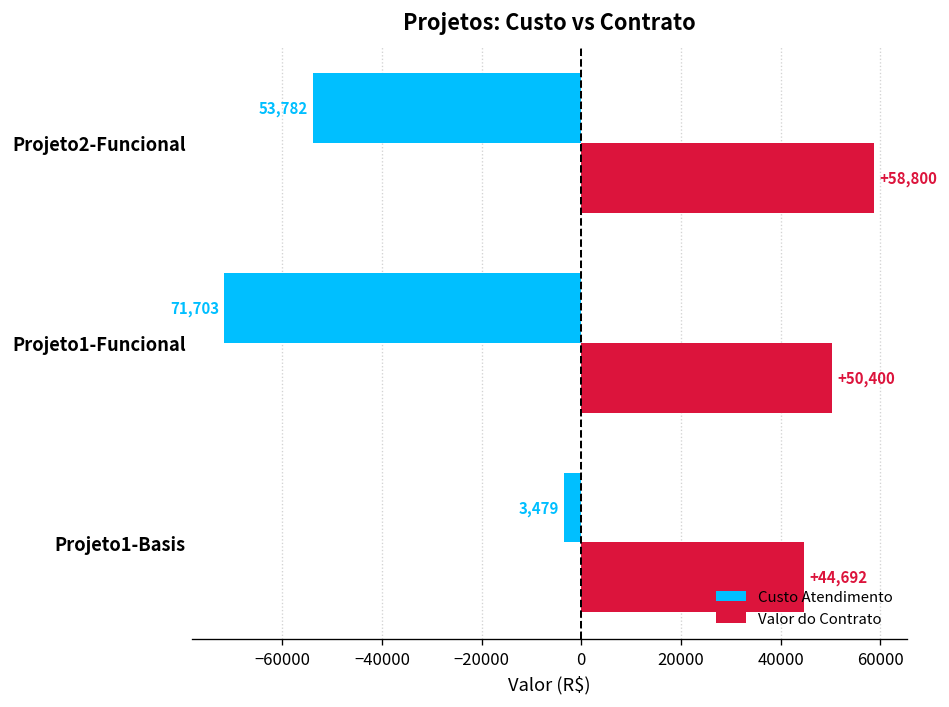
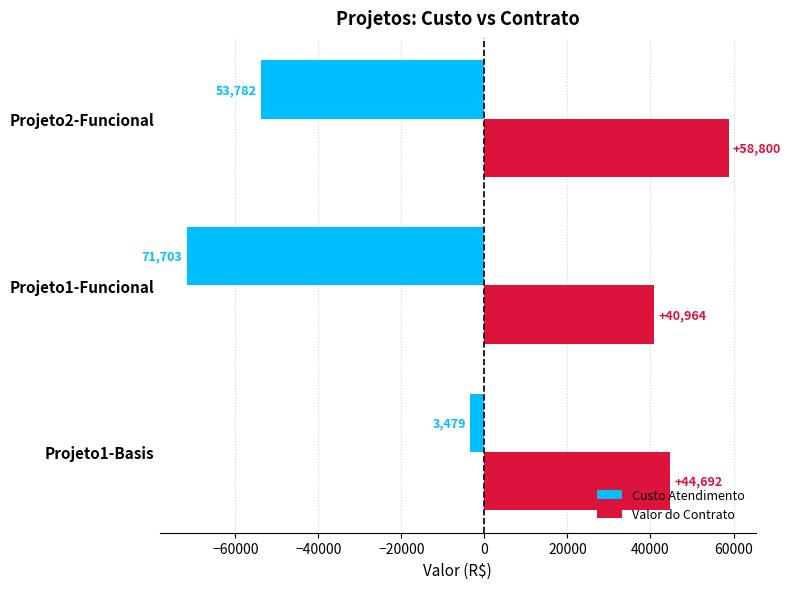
  {
    "Valor do Contrato": {
      "Projeto2-Funcional": "+58,800",
-     "Projeto1-Funcional": "+50,400",
+     "Projeto1-Funcional": "+40,964",
      "Projeto1-Basis": "+44,692"
    }
  }
